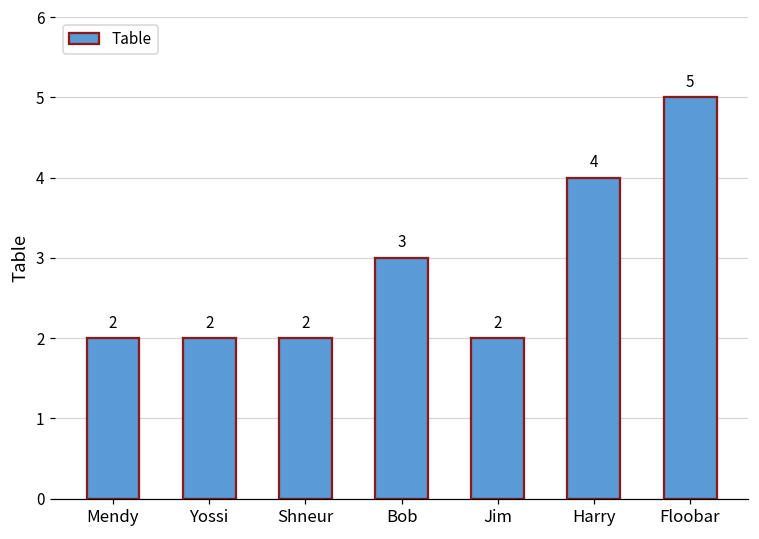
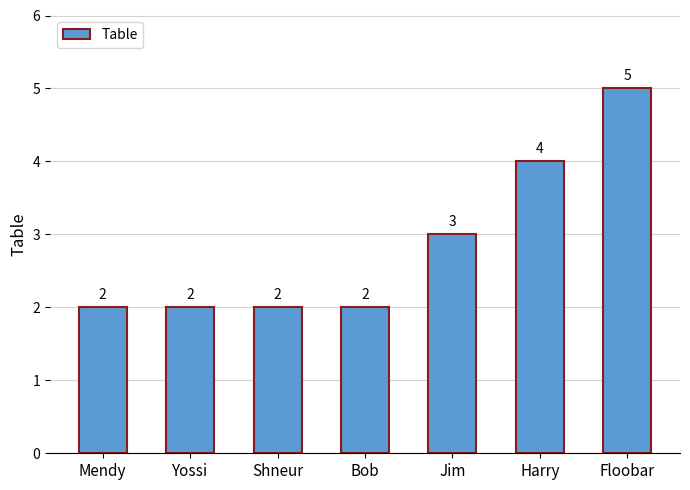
  {
    "Mendy": 2,
    "Yossi": 2,
    "Shneur": 2,
-   "Bob": 3,
-   "Jim": 2,
+   "Bob": 2,
+   "Jim": 3,
    "Harry": 4,
    "Floobar": 5
  }
